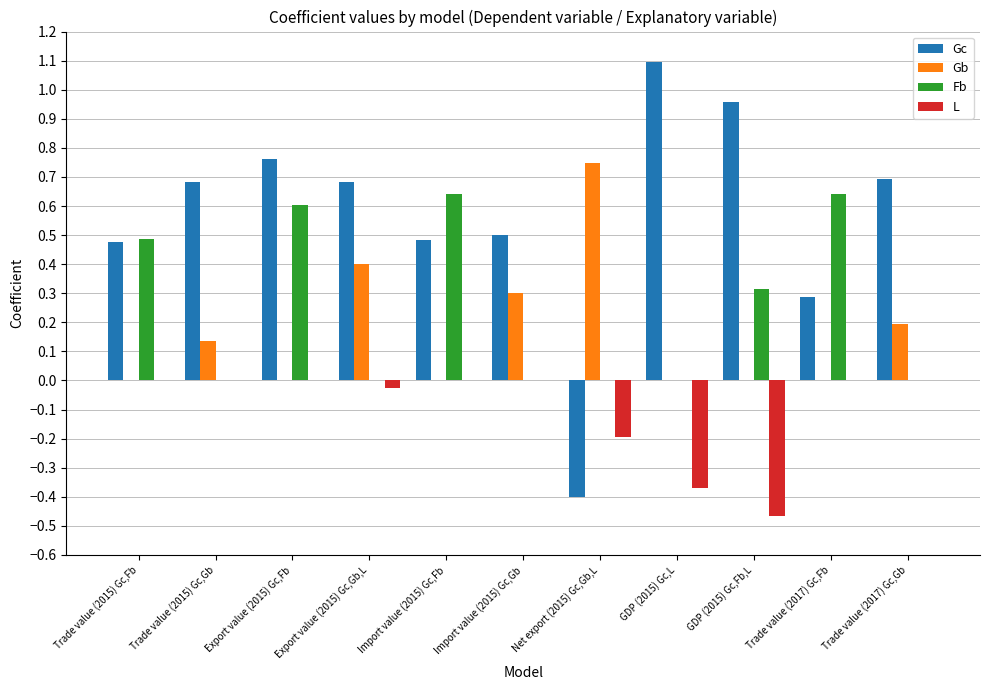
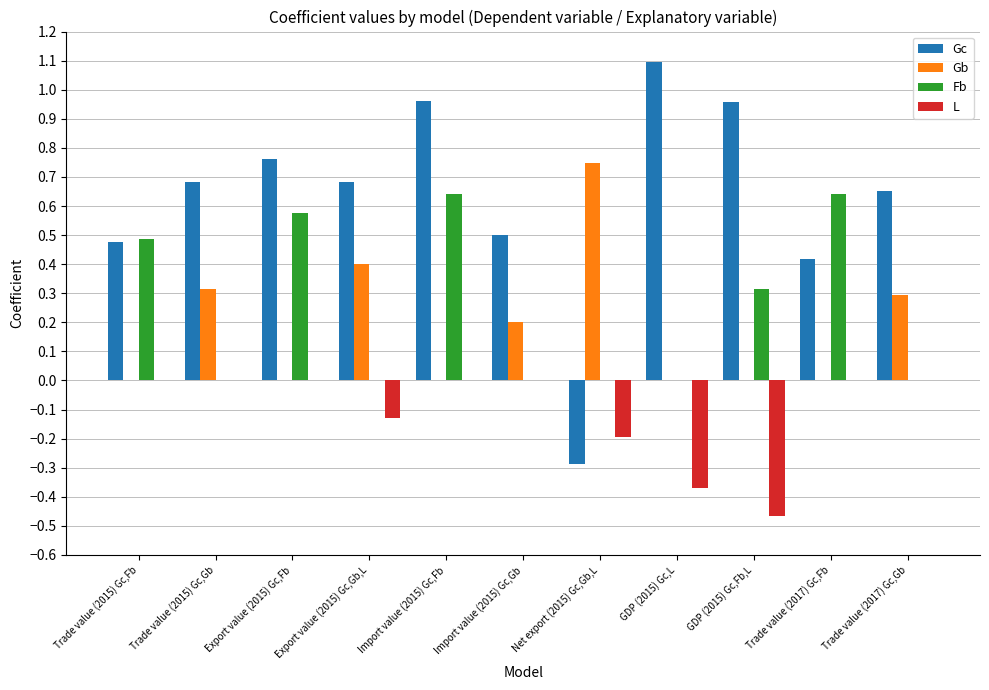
  {
    "Gc": {
      "Trade value (2015) Gc,Fb": 0.48,
      "Trade value (2015) Gc,Gb": 0.68,
      "Export value (2015) Gc,Fb": 0.76,
      "Export value (2015) Gc,Gb,L": 0.68,
-     "Import value (2015) Gc,Fb": 0.48,
+     "Import value (2015) Gc,Fb": 0.96,
      "Import value (2015) Gc,Gb": 0.50,
-     "Net export (2015) Gc,Gb,L": -0.40,
+     "Net export (2015) Gc,Gb,L": -0.29,
      "GDP (2015) Gc,L": 1.10,
      "GDP (2015) Gc,Fb,L": 0.96,
-     "Trade value (2017) Gc,Fb": 0.29,
-     "Trade value (2017) Gc,Gb": 0.69
+     "Trade value (2017) Gc,Fb": 0.42,
+     "Trade value (2017) Gc,Gb": 0.65
    },
    "Gb": {
      "Trade value (2015) Gc,Fb": 0.00,
-     "Trade value (2015) Gc,Gb": 0.14,
+     "Trade value (2015) Gc,Gb": 0.32,
      "Export value (2015) Gc,Fb": 0.00,
      "Export value (2015) Gc,Gb,L": 0.40,
      "Import value (2015) Gc,Fb": 0.00,
-     "Import value (2015) Gc,Gb": 0.3,
+     "Import value (2015) Gc,Gb": 0.2,
      "Net export (2015) Gc,Gb,L": 0.75,
      "GDP (2015) Gc,L": 0.00,
      "GDP (2015) Gc,Fb,L": 0.00,
      "Trade value (2017) Gc,Fb": 0.00,
-     "Trade value (2017) Gc,Gb": 0.20
+     "Trade value (2017) Gc,Gb": 0.29
    },
    "Fb": {
      "Trade value (2015) Gc,Fb": 0.49,
      "Trade value (2015) Gc,Gb": 0.00,
-     "Export value (2015) Gc,Fb": 0.61,
+     "Export value (2015) Gc,Fb": 0.58,
      "Export value (2015) Gc,Gb,L": 0.00,
      "Import value (2015) Gc,Fb": 0.64,
      "Import value (2015) Gc,Gb": 0.00,
      "Net export (2015) Gc,Gb,L": 0.00,
      "GDP (2015) Gc,L": 0.00,
      "GDP (2015) Gc,Fb,L": 0.31,
      "Trade value (2017) Gc,Fb": 0.64,
      "Trade value (2017) Gc,Gb": 0.00
    },
    "L": {
      "Trade value (2015) Gc,Fb": 0.00,
      "Trade value (2015) Gc,Gb": 0.00,
      "Export value (2015) Gc,Fb": 0.00,
-     "Export value (2015) Gc,Gb,L": -0.03,
+     "Export value (2015) Gc,Gb,L": -0.13,
      "Import value (2015) Gc,Fb": 0.00,
      "Import value (2015) Gc,Gb": 0.00,
      "Net export (2015) Gc,Gb,L": -0.20,
      "GDP (2015) Gc,L": -0.37,
      "GDP (2015) Gc,Fb,L": -0.47,
      "Trade value (2017) Gc,Fb": 0.00,
      "Trade value (2017) Gc,Gb": 0.00
    }
  }
